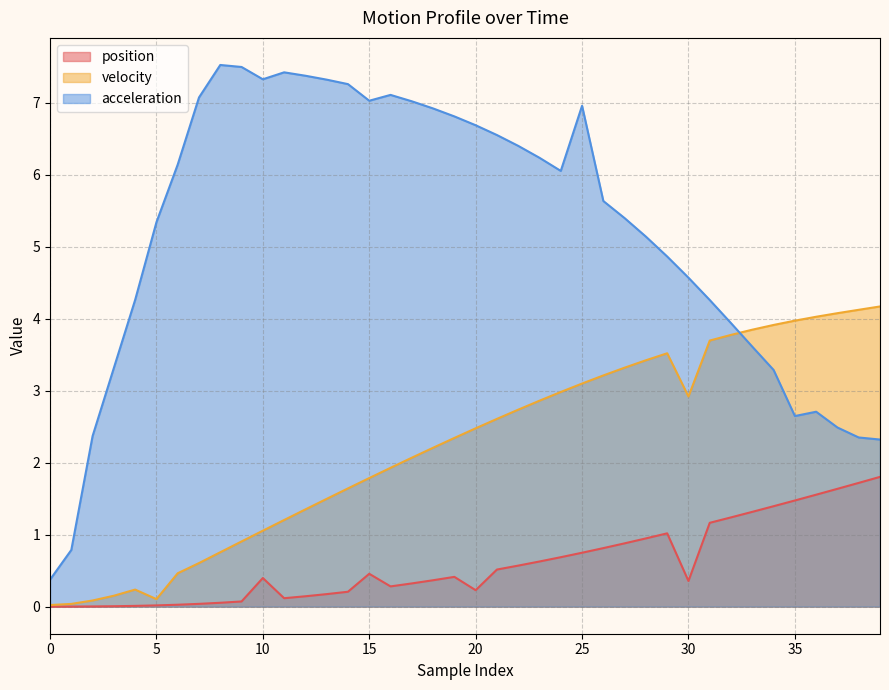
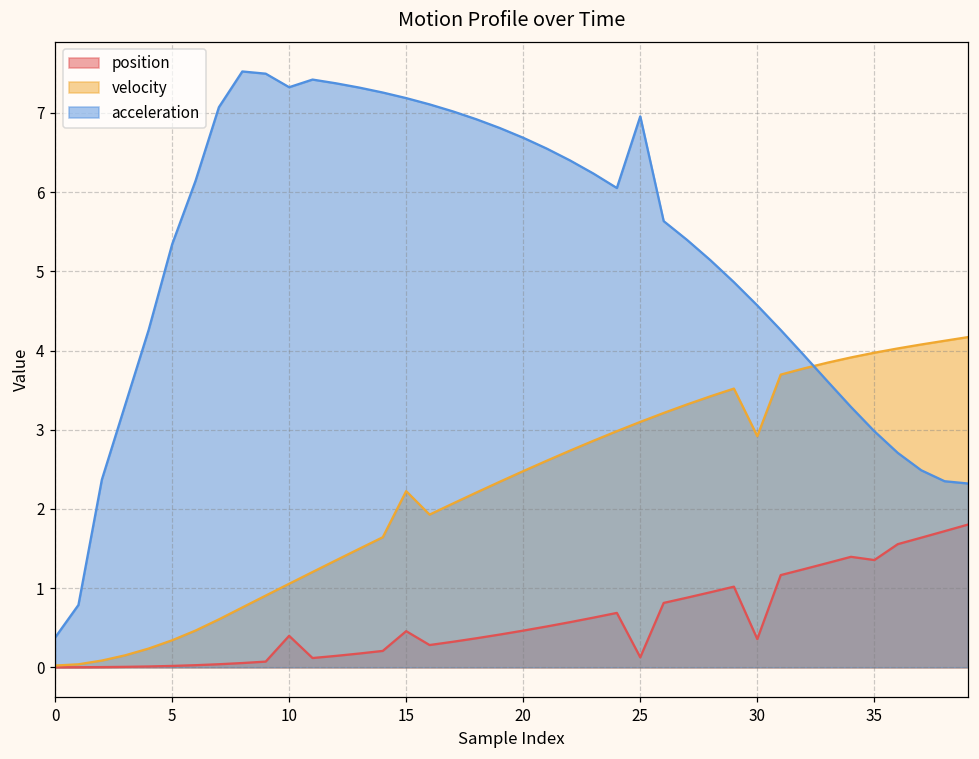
  {
    "position": {
      "5": 0.0,
      "10": 0.4,
      "15": 0.5,
-     "20": 0.2,
-     "25": 0.7,
+     "20": 0.5,
+     "25": 0.1,
      "30": 0.4,
-     "35": 1.5
+     "35": 1.4
    },
    "velocity": {
-     "5": 0.1,
+     "5": 0.3,
      "10": 1.1,
-     "15": 1.8,
+     "15": 2.2,
      "20": 2.5,
      "25": 3.1,
      "30": 2.9,
      "35": 4.0
    },
    "acceleration": {
      "0": 0.4,
      "5": 5.3,
      "10": 7.3,
-     "15": 7.0,
+     "15": 7.2,
      "20": 6.7,
      "25": 7.0,
      "30": 4.6,
-     "35": 2.6
+     "35": 3.0
    }
  }
